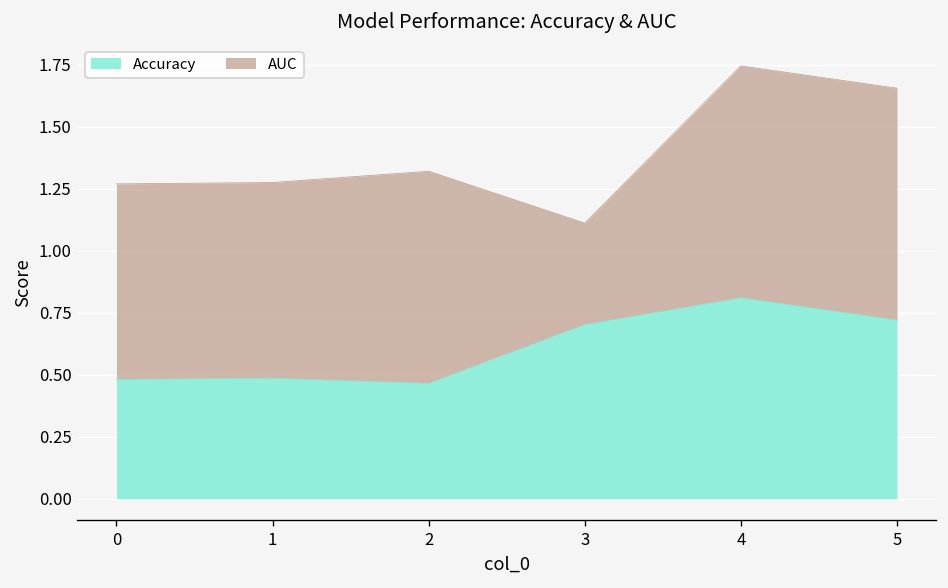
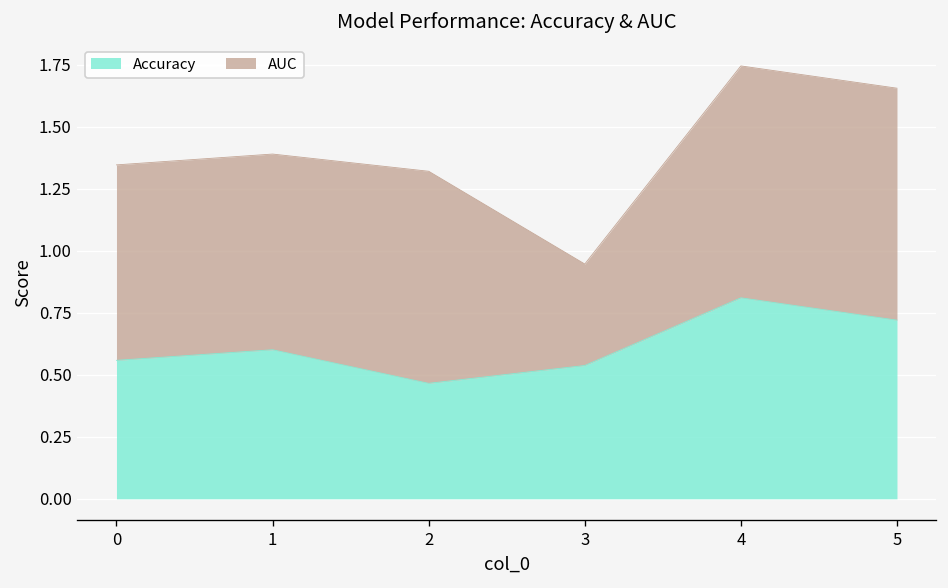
  {
    "Accuracy": {
-     "0": 0.48,
-     "1": 0.49,
+     "0": 0.56,
+     "1": 0.60,
      "2": 0.47,
-     "3": 0.70,
+     "3": 0.54,
      "4": 0.81,
      "5": 0.72
    },
    "AUC": {
      "0": 0.79,
      "1": 0.79,
      "2": 0.86,
      "3": 0.41,
      "4": 0.94,
      "5": 0.94
    }
  }
